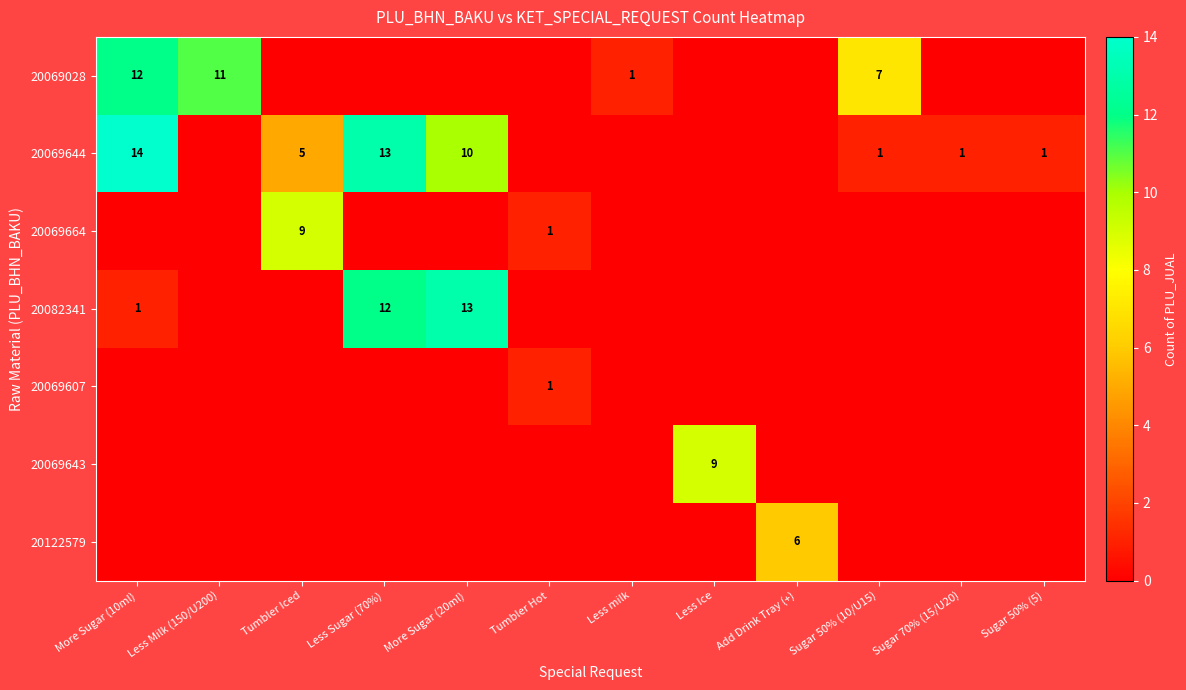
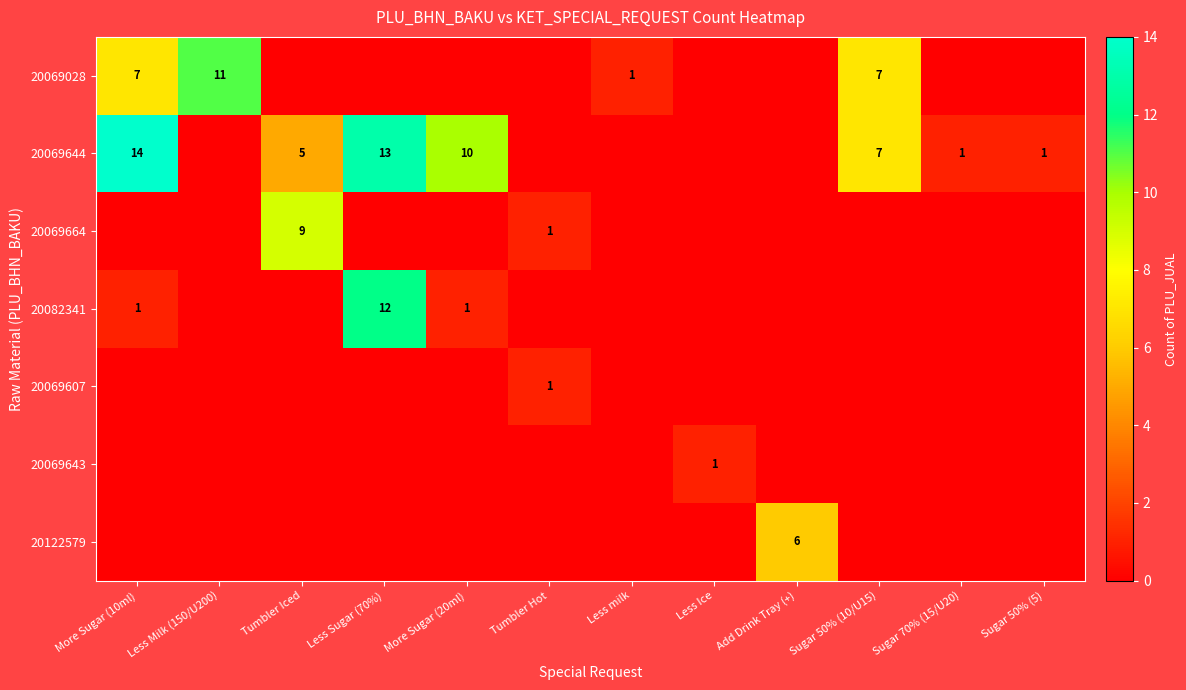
  {
    "20069028": {
-     "More Sugar (10ml)": 12,
+     "More Sugar (10ml)": 7,
      "Less Milk (150/U200)": 11,
      "Less milk": 1,
      "Sugar 50% (10/U15)": 7
    },
    "20069644": {
      "More Sugar (10ml)": 14,
      "Tumbler Iced": 5,
      "Less Sugar (70%)": 13,
      "More Sugar (20ml)": 10,
-     "Sugar 50% (10/U15)": 1,
+     "Sugar 50% (10/U15)": 7,
      "Sugar 70% (15/U20)": 1,
      "Sugar 50% (5)": 1
    },
    "20069664": {
      "Tumbler Iced": 9,
      "Tumbler Hot": 1
    },
    "20082341": {
      "More Sugar (10ml)": 1,
      "Less Sugar (70%)": 12,
-     "More Sugar (20ml)": 13
+     "More Sugar (20ml)": 1
    },
    "20069607": {
      "Tumbler Hot": 1
    },
    "20069643": {
-     "Less Ice": 9
+     "Less Ice": 1
    },
    "20122579": {
      "Add Drink Tray (+)": 6
    }
  }
